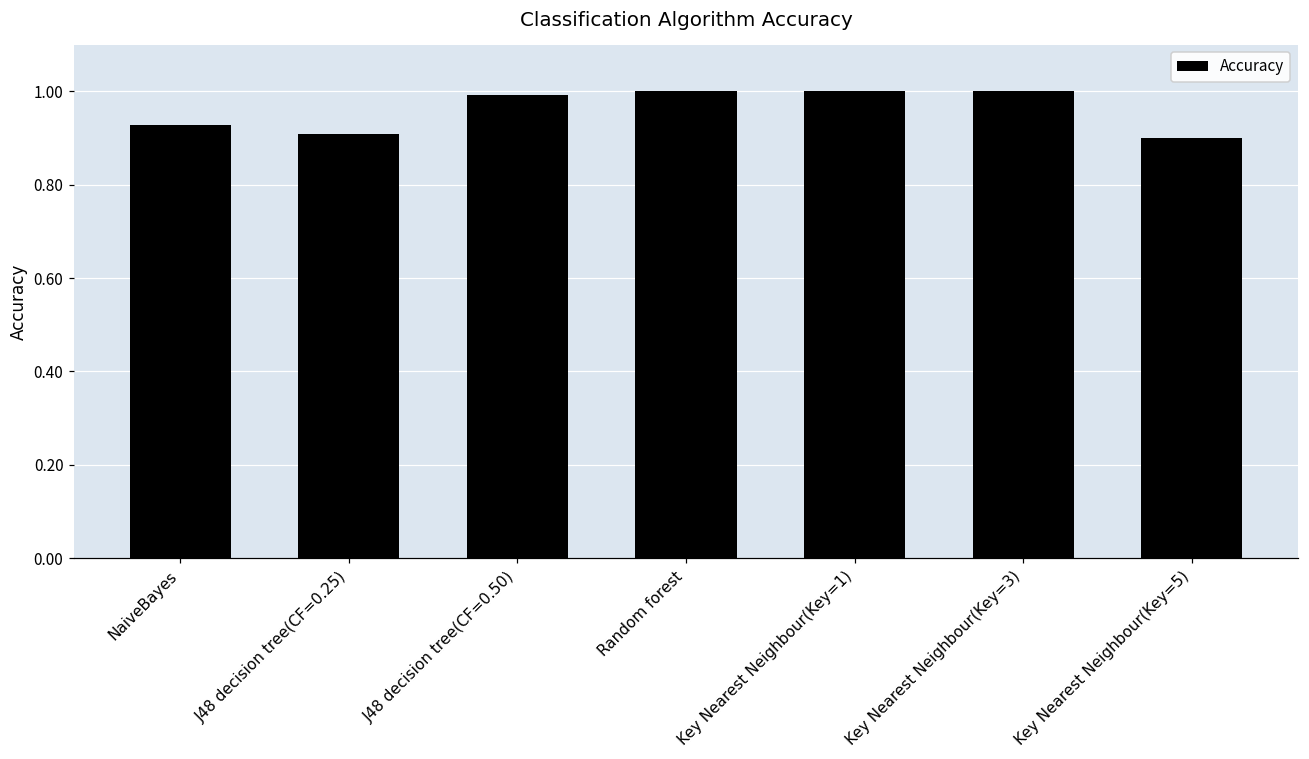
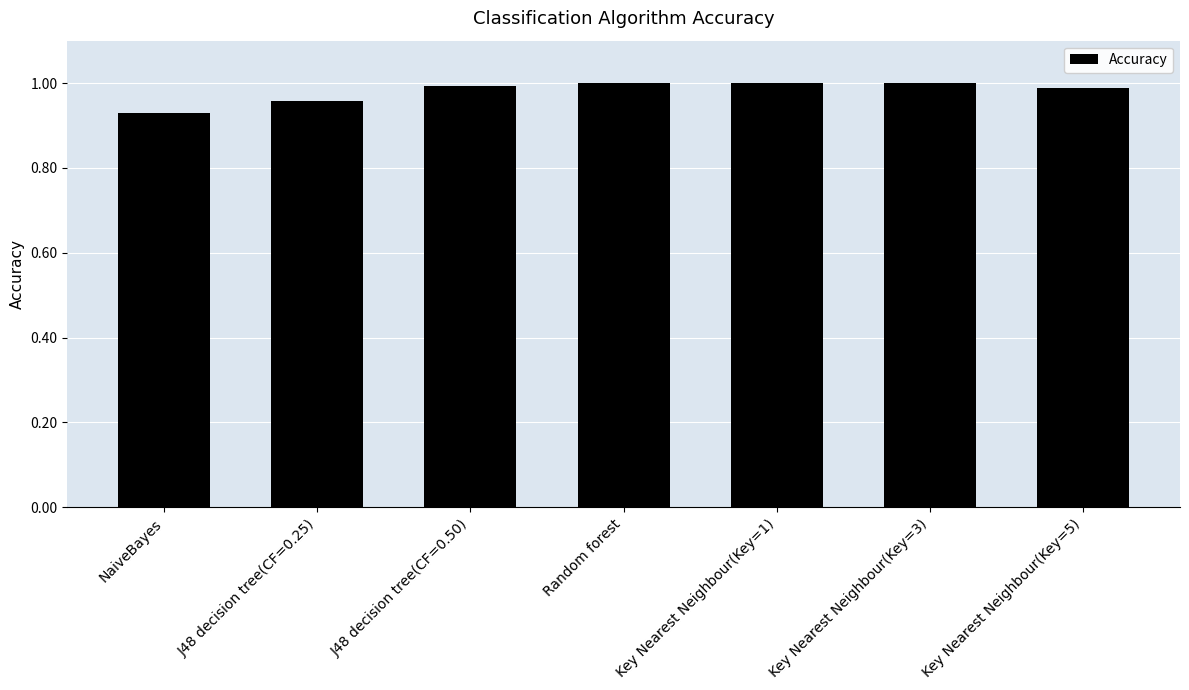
  {
    "NaiveBayes": 0.93,
-   "J48 decision tree(CF=0.25)": 0.91,
+   "J48 decision tree(CF=0.25)": 0.96,
    "J48 decision tree(CF=0.50)": 0.99,
    "Random forest": 1.00,
    "Key Nearest Neighbour(Key=1)": 1.00,
    "Key Nearest Neighbour(Key=3)": 1.00,
-   "Key Nearest Neighbour(Key=5)": 0.90
+   "Key Nearest Neighbour(Key=5)": 0.99
  }
